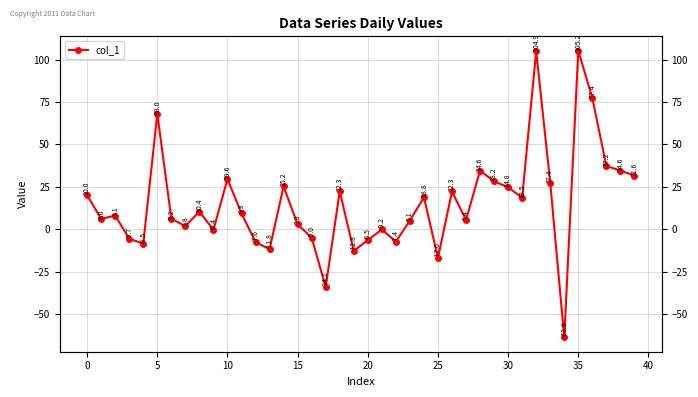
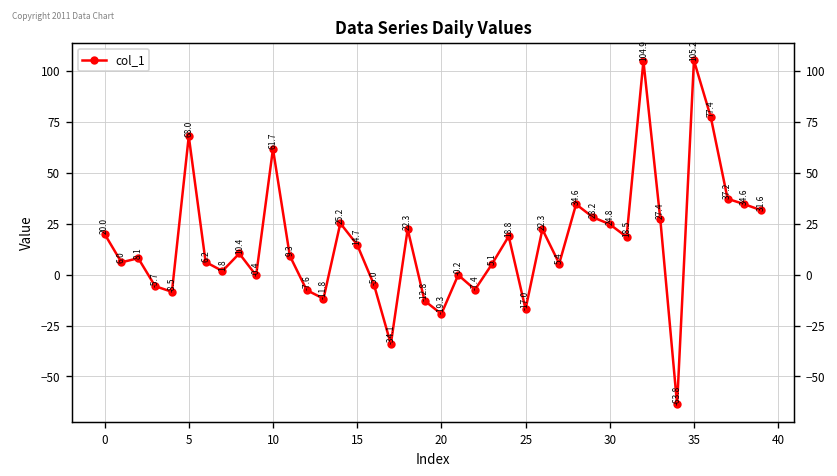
  {
    "0": 20.0,
    "5": 68.0,
-   "10": 29.6,
-   "15": 2.8,
-   "20": -6.5,
+   "10": 61.7,
+   "15": 14.7,
+   "20": -19.3,
    "25": -17.0,
    "30": 24.8,
    "35": 105.2
  }
